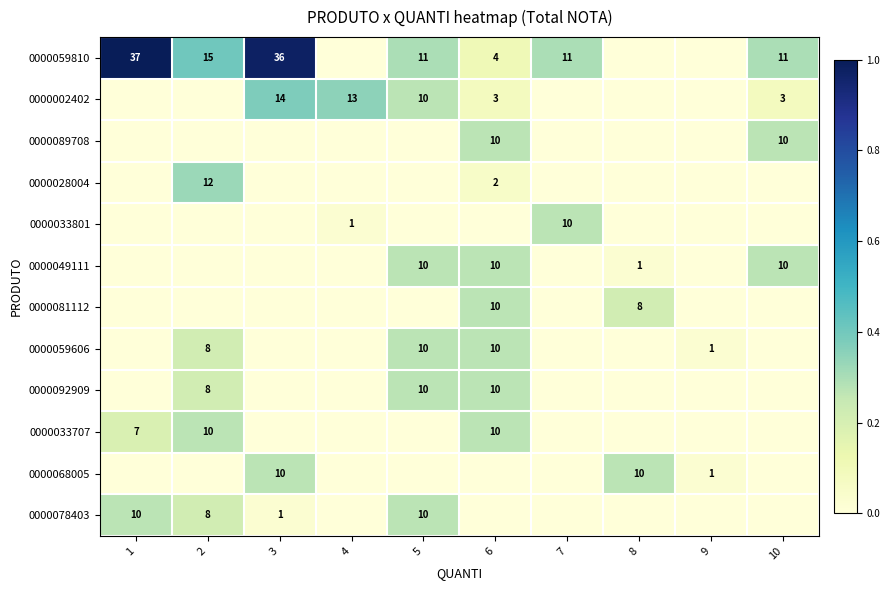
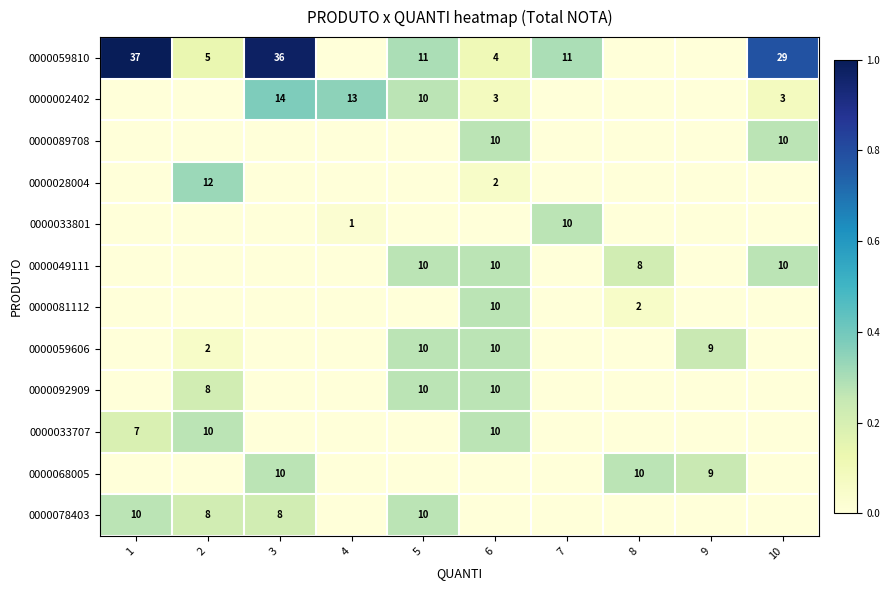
  {
    "0000059810": {
      "1": 37,
-     "2": 15,
+     "2": 5,
      "3": 36,
      "5": 11,
      "6": 4,
      "7": 11,
-     "10": 11
+     "10": 29
    },
    "0000002402": {
      "3": 14,
      "4": 13,
      "5": 10,
      "6": 3,
      "10": 3
    },
    "0000089708": {
      "6": 10,
      "10": 10
    },
    "0000028004": {
      "2": 12,
      "6": 2
    },
    "0000033801": {
      "4": 1,
      "7": 10
    },
    "0000049111": {
      "5": 10,
      "6": 10,
-     "8": 1,
+     "8": 8,
      "10": 10
    },
    "0000081112": {
      "6": 10,
-     "8": 8
+     "8": 2
    },
    "0000059606": {
-     "2": 8,
+     "2": 2,
      "5": 10,
      "6": 10,
-     "9": 1
+     "9": 9
    },
    "0000092909": {
      "2": 8,
      "5": 10,
      "6": 10
    },
    "0000033707": {
      "1": 7,
      "2": 10,
      "6": 10
    },
    "0000068005": {
      "3": 10,
      "8": 10,
-     "9": 1
+     "9": 9
    },
    "0000078403": {
      "1": 10,
      "2": 8,
-     "3": 1,
+     "3": 8,
      "5": 10
    }
  }
